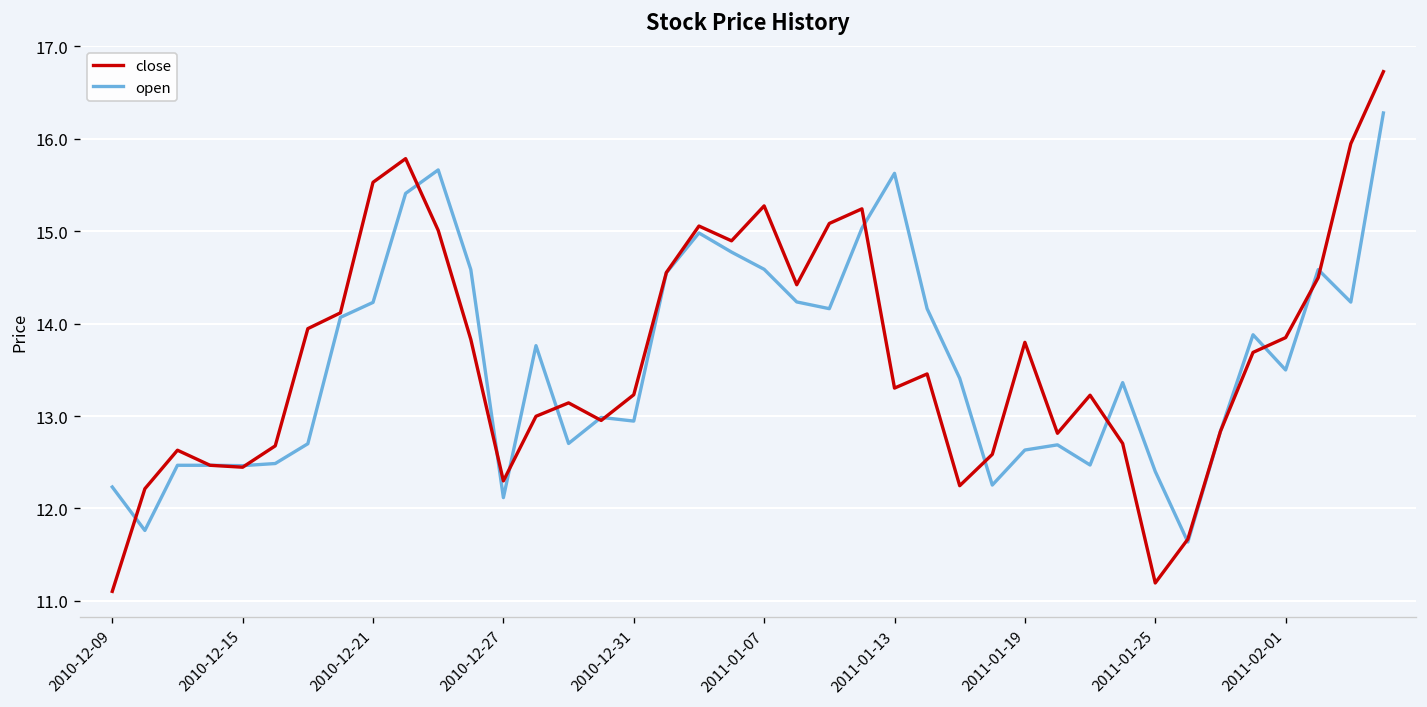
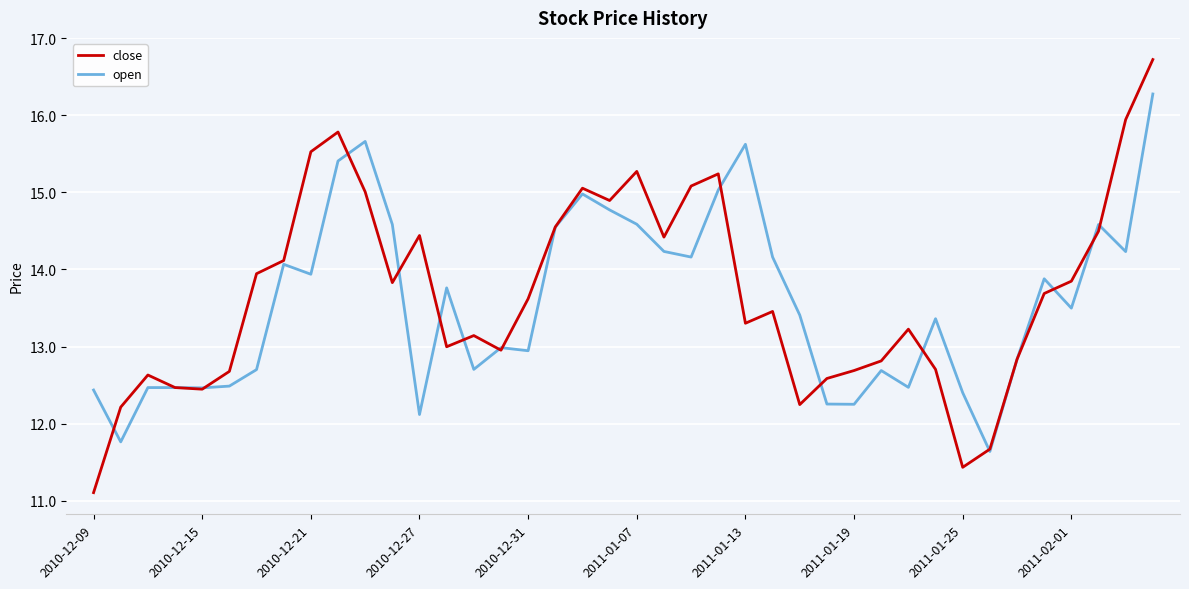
  {
    "close": {
      "2010-12-09": 11.1,
      "2010-12-21": 15.5,
-     "2010-12-27": 12.3,
-     "2010-12-31": 13.2,
+     "2010-12-27": 14.4,
+     "2010-12-31": 13.6,
      "2011-01-07": 15.3,
      "2011-01-13": 13.3,
-     "2011-01-19": 13.8,
-     "2011-01-25": 11.2,
+     "2011-01-19": 12.7,
+     "2011-01-25": 11.4,
      "2011-02-01": 13.8
    },
    "open": {
-     "2010-12-09": 12.2,
-     "2010-12-21": 14.2,
+     "2010-12-09": 12.4,
+     "2010-12-21": 13.9,
      "2010-12-27": 12.1,
      "2010-12-31": 12.9,
      "2011-01-07": 14.6,
      "2011-01-13": 15.6,
-     "2011-01-19": 12.6,
+     "2011-01-19": 12.3,
      "2011-01-25": 12.4,
      "2011-02-01": 13.5
    }
  }
